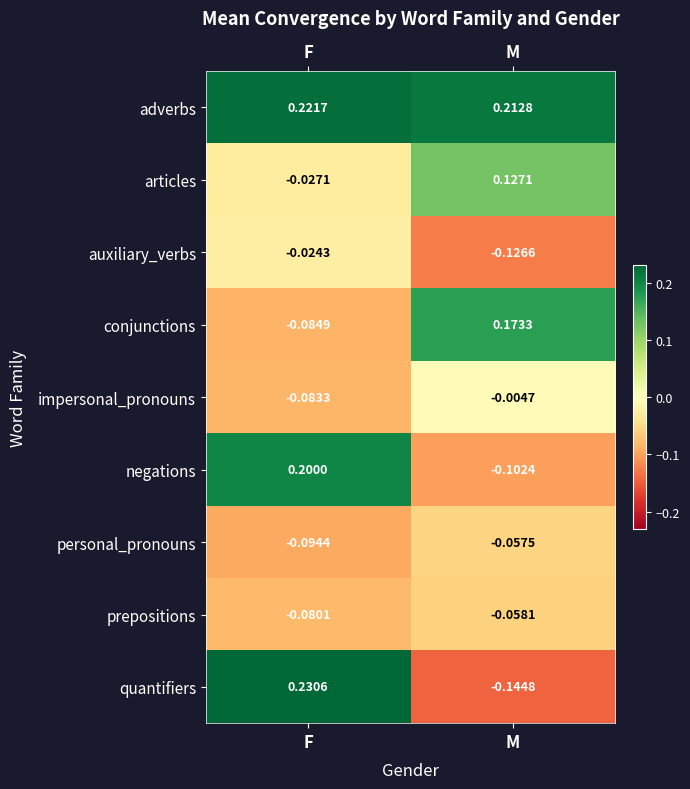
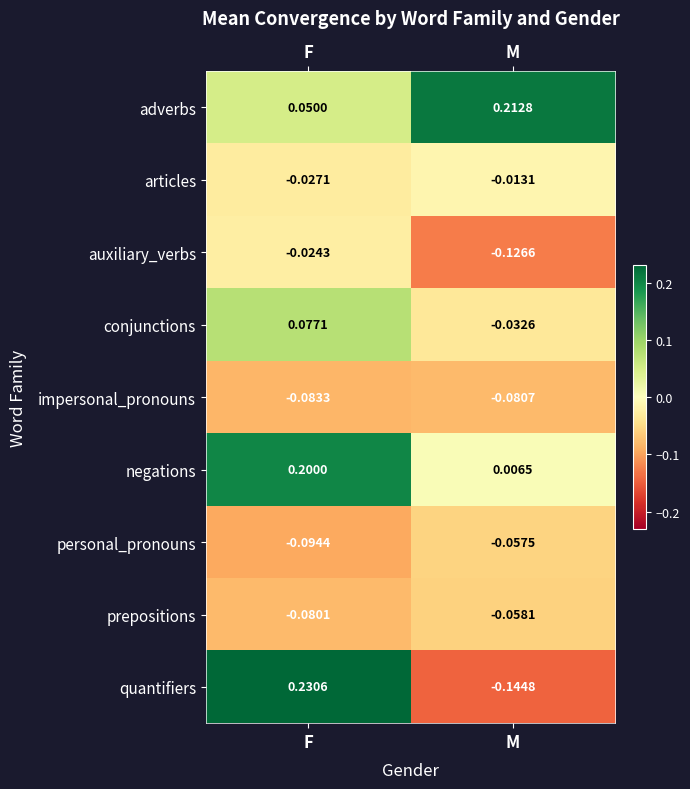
  {
    "adverbs": {
-     "F": 0.2217,
+     "F": 0.0500,
      "M": 0.2128
    },
    "articles": {
      "F": -0.0271,
-     "M": 0.1271
+     "M": -0.0131
    },
    "auxiliary_verbs": {
      "F": -0.0243,
      "M": -0.1266
    },
    "conjunctions": {
-     "F": -0.0849,
-     "M": 0.1733
+     "F": 0.0771,
+     "M": -0.0326
    },
    "impersonal_pronouns": {
      "F": -0.0833,
-     "M": -0.0047
+     "M": -0.0807
    },
    "negations": {
      "F": 0.2000,
-     "M": -0.1024
+     "M": 0.0065
    },
    "personal_pronouns": {
      "F": -0.0944,
      "M": -0.0575
    },
    "prepositions": {
      "F": -0.0801,
      "M": -0.0581
    },
    "quantifiers": {
      "F": 0.2306,
      "M": -0.1448
    }
  }
